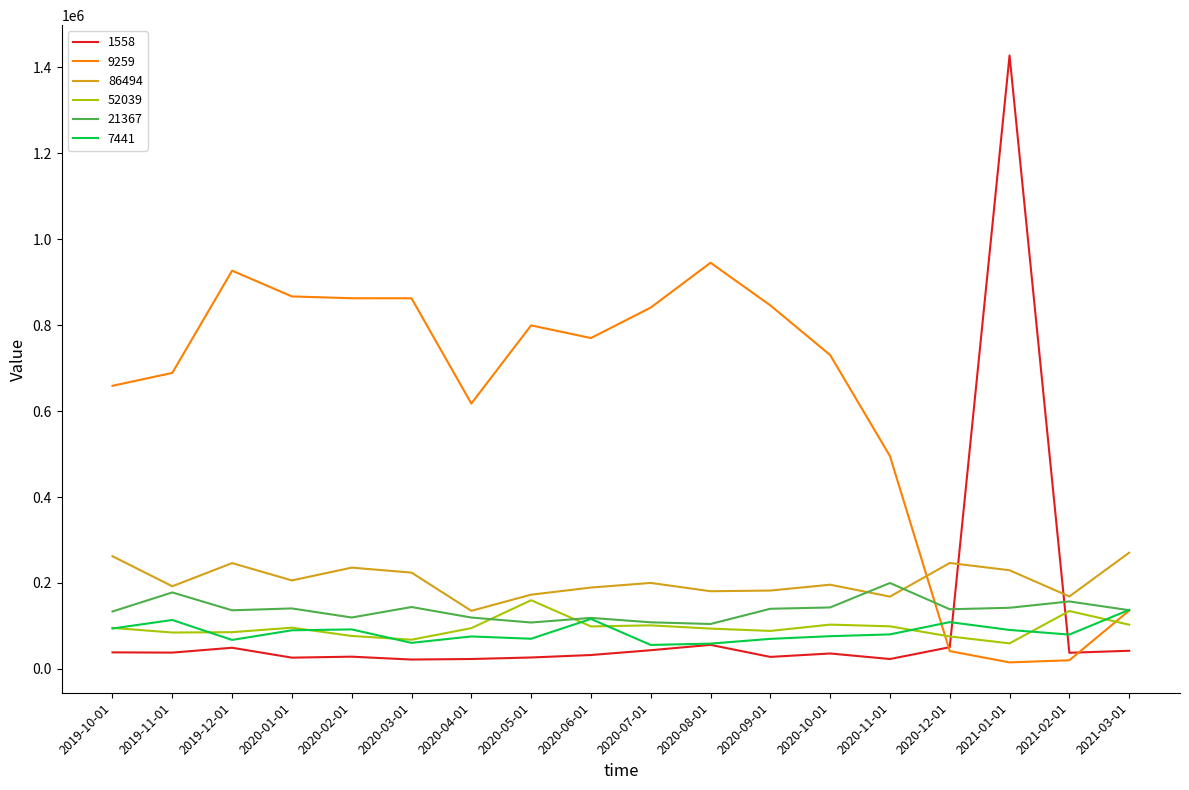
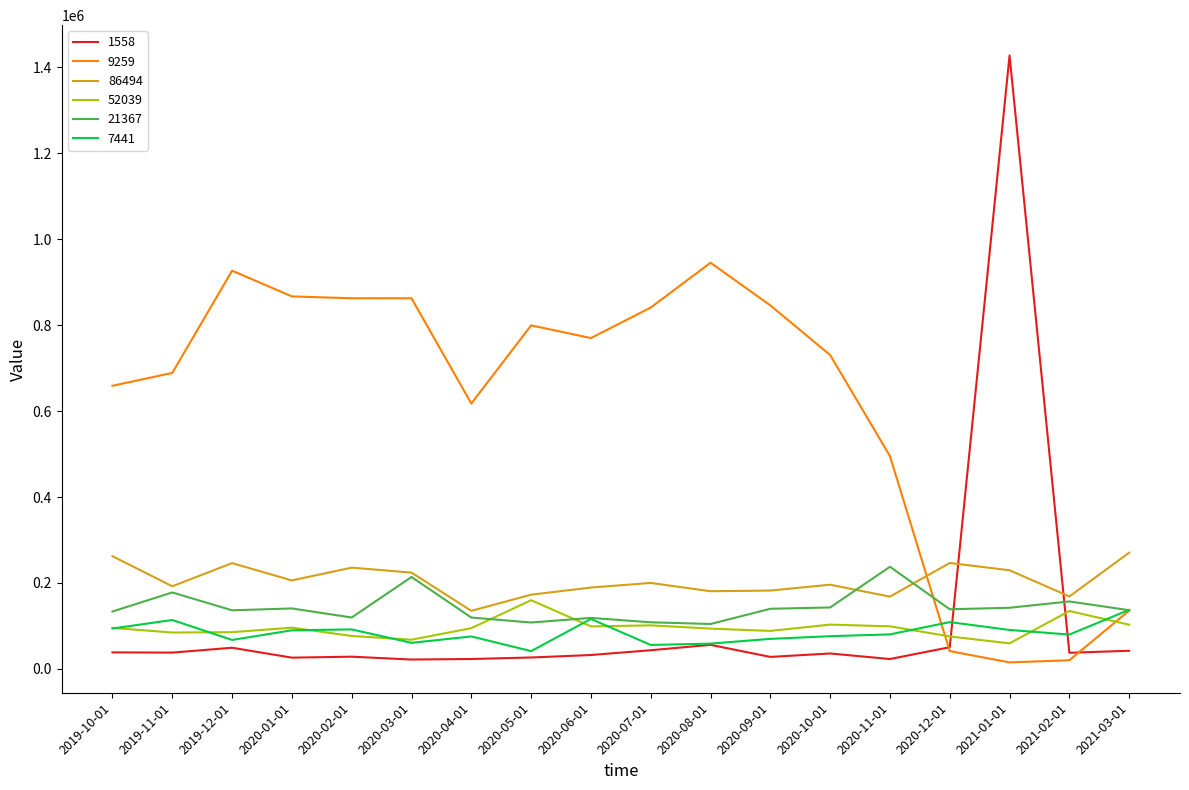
  {
    "1558": {
      "2019-10-01": 40000,
      "2019-11-01": 40000,
      "2019-12-01": 50000,
      "2020-01-01": 30000,
      "2020-02-01": 30000,
      "2020-03-01": 20000,
      "2020-04-01": 20000,
      "2020-05-01": 30000,
      "2020-06-01": 30000,
      "2020-07-01": 40000,
      "2020-09-01": 30000,
      "2020-10-01": 40000,
      "2020-11-01": 20000,
      "2020-12-01": 50000,
      "2021-01-01": 1430000,
      "2021-02-01": 40000,
      "2021-03-01": 40000
    },
    "52039": {
      "2019-11-01": 80000,
      "2019-12-01": 90000,
      "2020-01-01": 100000,
      "2020-02-01": 80000,
      "2020-03-01": 70000,
      "2020-04-01": 90000,
      "2020-05-01": 160000,
      "2020-06-01": 100000,
      "2020-07-01": 100000,
      "2020-08-01": 90000,
      "2020-09-01": 90000,
      "2020-10-01": 100000,
      "2020-11-01": 100000,
      "2020-12-01": 80000,
      "2021-01-01": 60000,
      "2021-02-01": 130000,
      "2021-03-01": 100000
    },
    "21367": {
      "2019-10-01": 130000,
      "2019-11-01": 180000,
      "2019-12-01": 140000,
      "2020-01-01": 140000,
      "2020-02-01": 120000,
-     "2020-03-01": 140000,
+     "2020-03-01": 210000,
      "2020-04-01": 120000,
      "2020-05-01": 110000,
      "2020-07-01": 110000,
      "2020-08-01": 100000,
      "2020-09-01": 140000,
      "2020-10-01": 140000,
-     "2020-11-01": 200000,
+     "2020-11-01": 240000,
      "2020-12-01": 140000,
      "2021-01-01": 140000,
      "2021-02-01": 160000
    },
    "7441": {
      "2019-11-01": 110000,
      "2019-12-01": 70000,
      "2020-01-01": 90000,
      "2020-02-01": 90000,
      "2020-03-01": 60000,
      "2020-04-01": 80000,
-     "2020-05-01": 70000,
+     "2020-05-01": 40000,
      "2020-07-01": 60000,
      "2020-09-01": 70000,
      "2020-10-01": 80000,
      "2020-11-01": 80000,
      "2020-12-01": 110000,
      "2021-01-01": 90000,
      "2021-02-01": 80000
    }
  }
